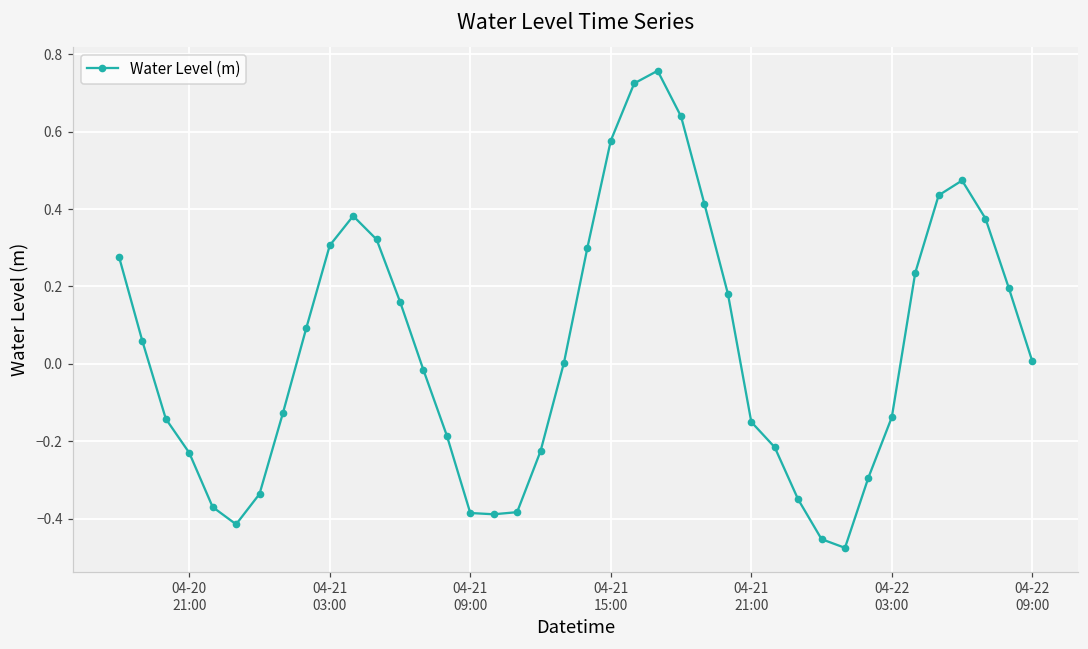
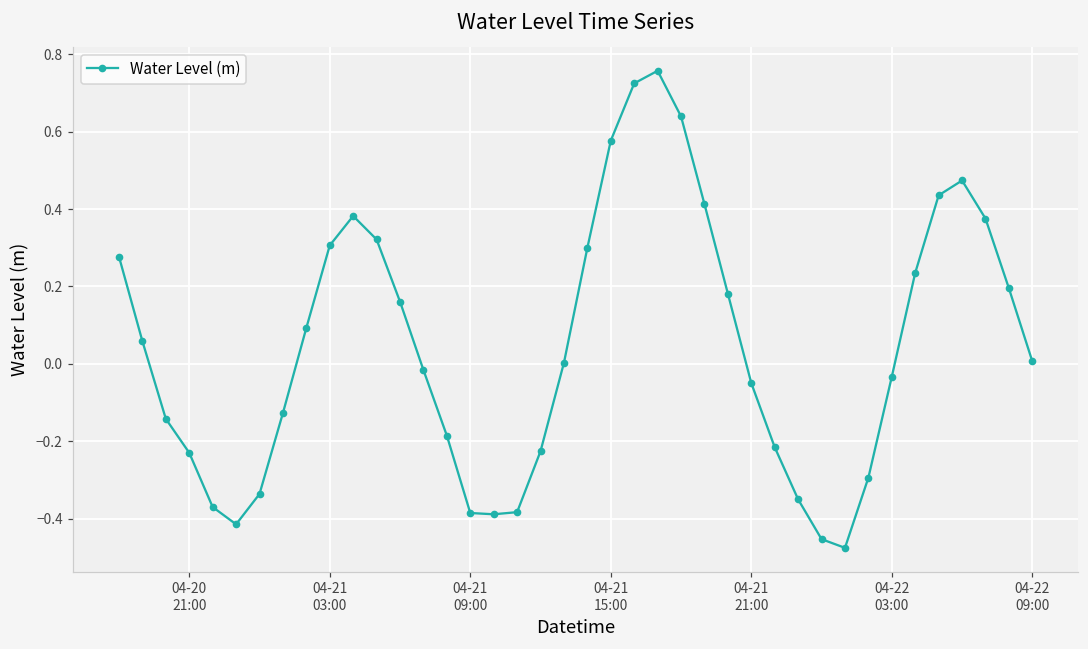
  {
    "04-20 21:00": -0.23,
    "04-21 03:00": 0.31,
    "04-21 09:00": -0.39,
    "04-21 15:00": 0.58,
-   "04-21 21:00": -0.15,
-   "04-22 03:00": -0.14,
+   "04-21 21:00": -0.05,
+   "04-22 03:00": -0.03,
    "04-22 09:00": 0.01
  }
